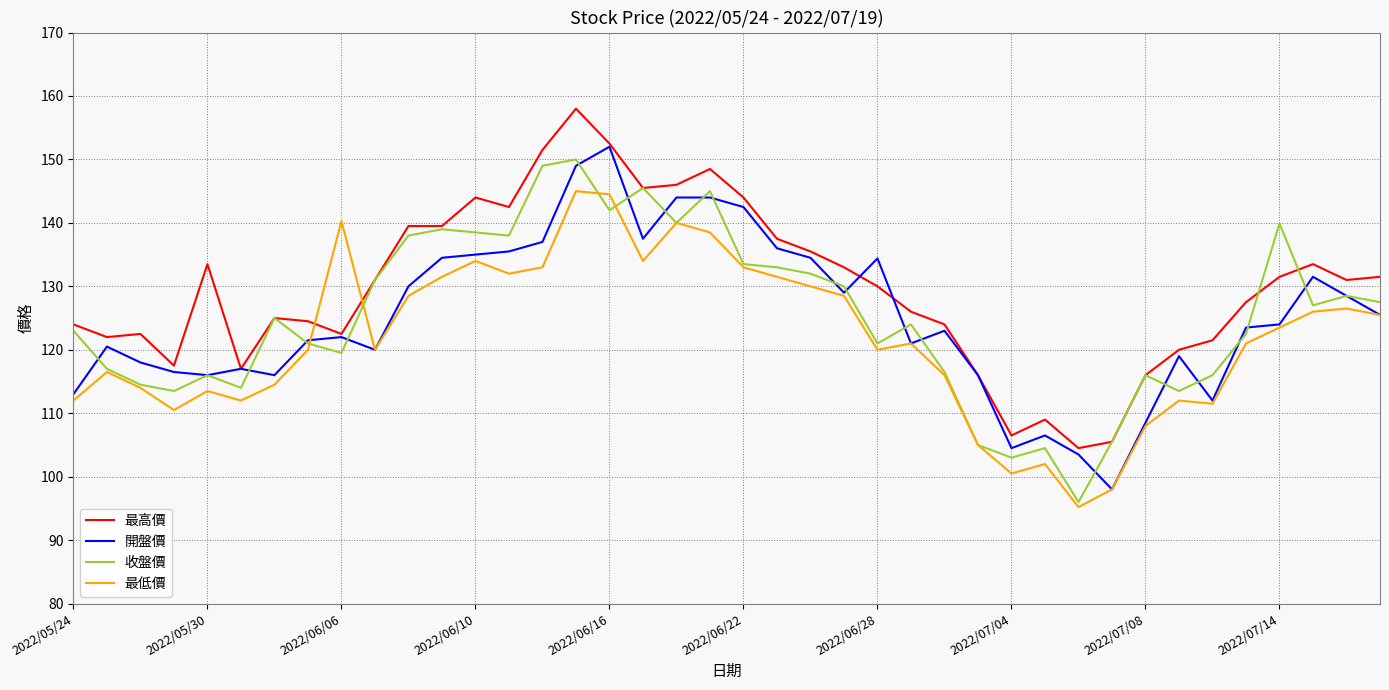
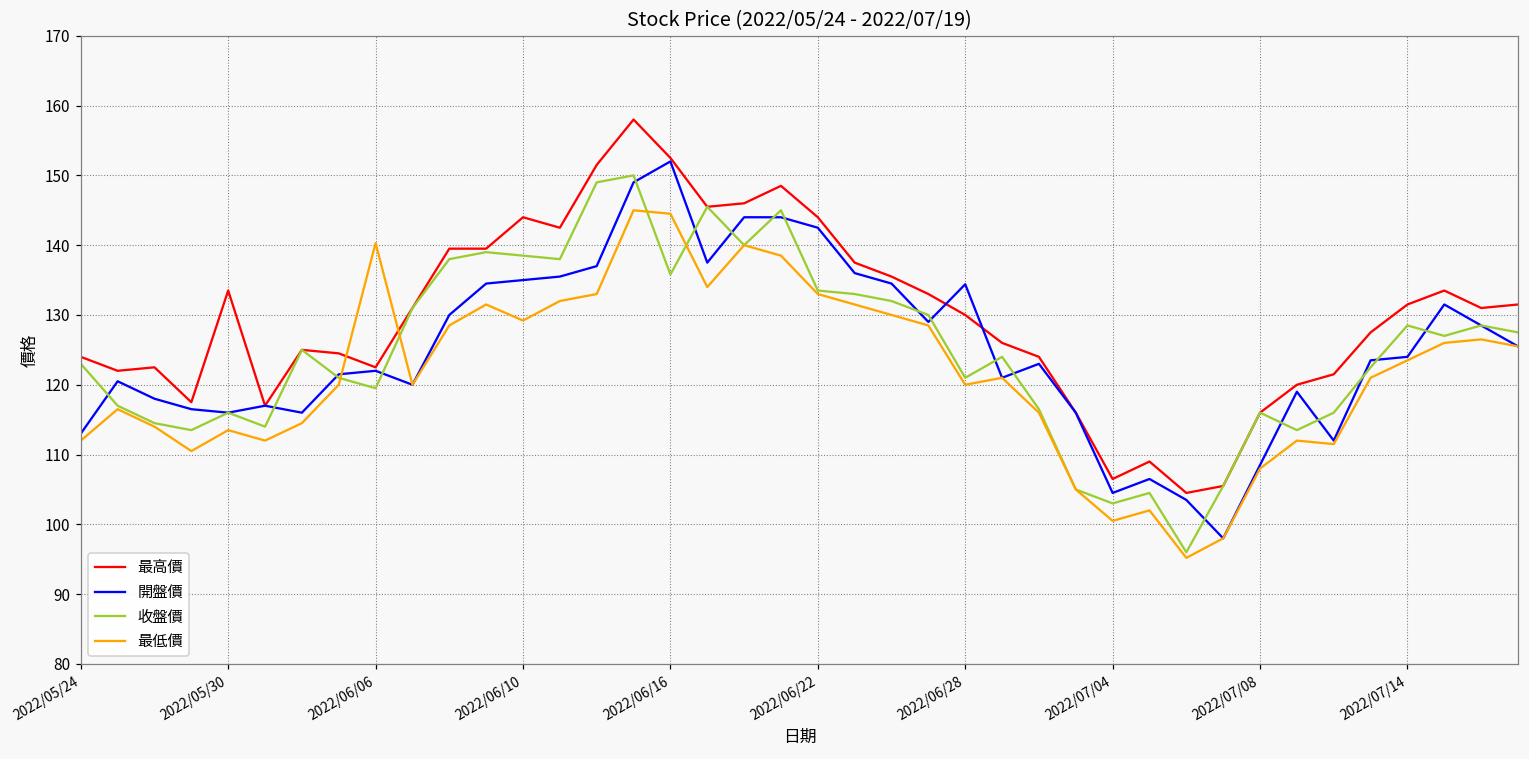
  {
    "最高價": {
      "2022/05/24": 124,
      "2022/05/30": 134,
      "2022/06/06": 123,
      "2022/06/10": 144,
      "2022/06/16": 153,
      "2022/06/22": 144,
      "2022/06/28": 130,
      "2022/07/04": 107,
      "2022/07/14": 132
    },
    "開盤價": {
      "2022/05/24": 113,
      "2022/06/06": 122,
      "2022/06/10": 135,
      "2022/06/16": 152,
      "2022/06/22": 143,
      "2022/06/28": 134,
      "2022/07/04": 105,
      "2022/07/08": 109,
      "2022/07/14": 124
    },
    "收盤價": {
      "2022/05/24": 123,
      "2022/06/06": 120,
      "2022/06/10": 139,
-     "2022/06/16": 142,
+     "2022/06/16": 136,
      "2022/06/22": 134,
      "2022/06/28": 121,
      "2022/07/04": 103,
-     "2022/07/14": 140
+     "2022/07/14": 129
    },
    "最低價": {
      "2022/05/24": 112,
      "2022/05/30": 114,
      "2022/06/06": 140,
-     "2022/06/10": 134,
+     "2022/06/10": 129,
      "2022/06/16": 145,
      "2022/06/22": 133,
      "2022/06/28": 120,
      "2022/07/04": 101,
      "2022/07/08": 108,
      "2022/07/14": 124
    }
  }
